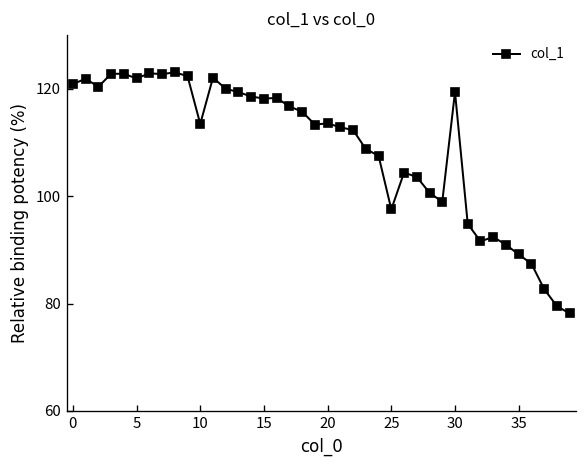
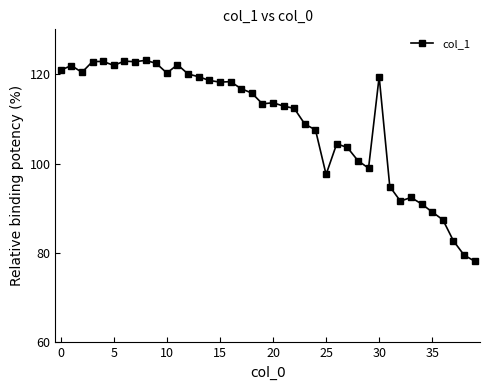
  {
    "0": 121,
    "5": 122,
-   "10": 113,
+   "10": 120,
    "15": 118,
    "20": 114,
    "25": 98,
    "30": 119,
    "35": 89
  }
